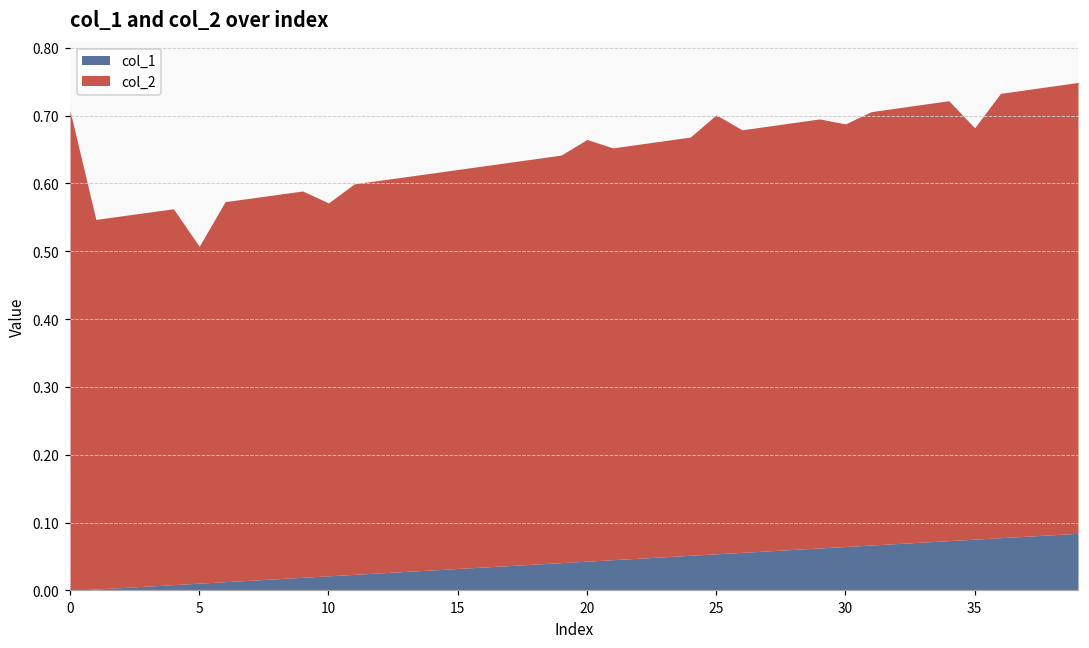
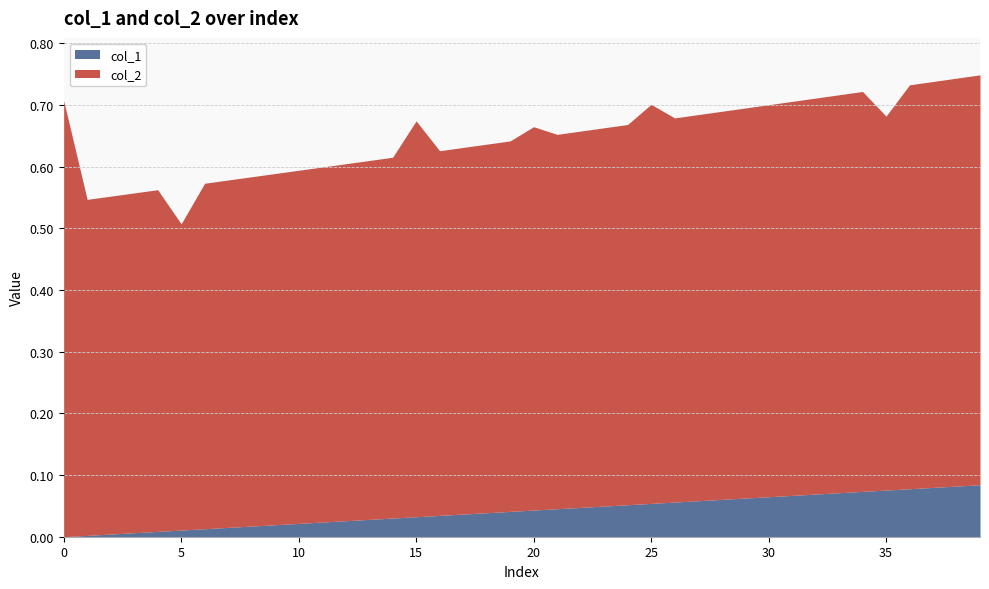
  {
    "col_1": {
      "0": 0.00,
      "5": 0.01,
      "10": 0.02,
      "15": 0.03,
      "20": 0.04,
      "25": 0.05,
      "30": 0.06,
      "35": 0.08
    },
    "col_2": {
      "0": 0.71,
      "5": 0.50,
-     "10": 0.55,
-     "15": 0.59,
+     "10": 0.57,
+     "15": 0.64,
      "20": 0.62,
      "25": 0.65,
-     "30": 0.62,
+     "30": 0.64,
      "35": 0.61
    }
  }
